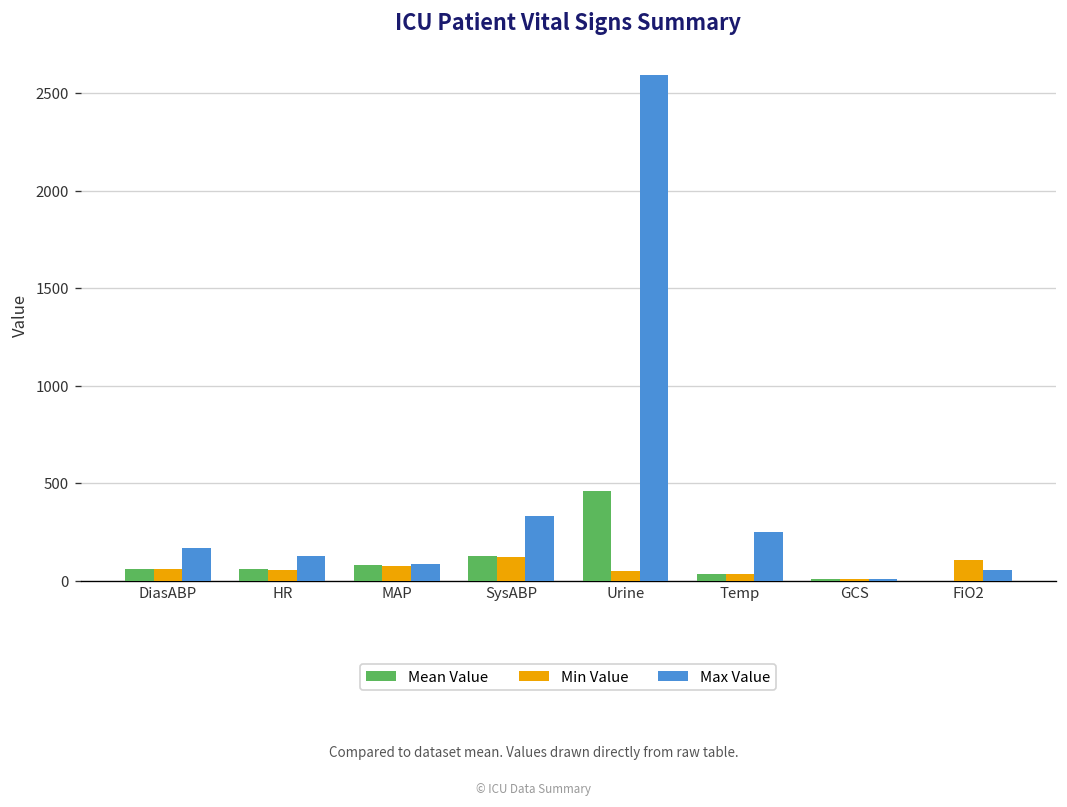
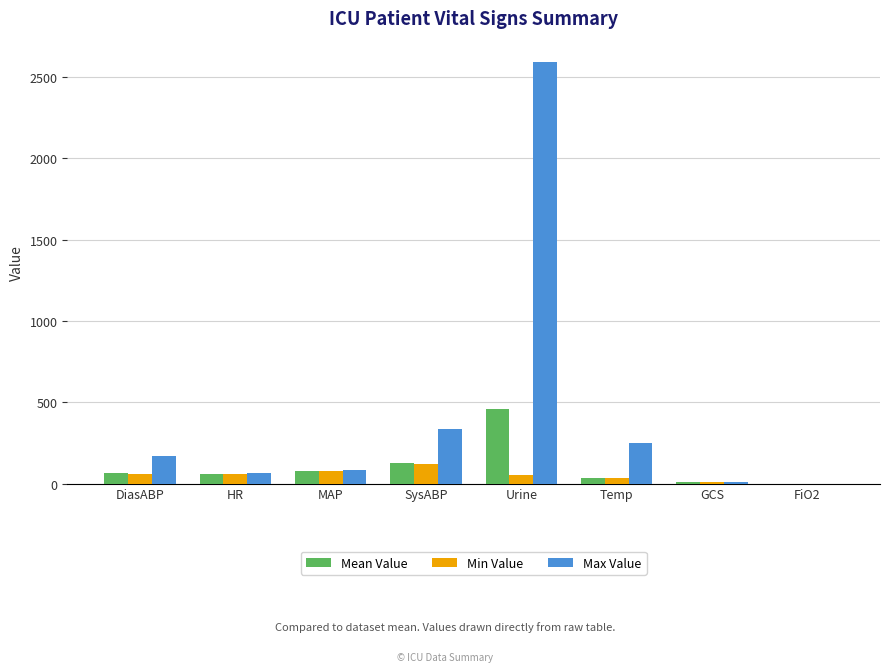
  {
    "Mean Value": {
      "DiasABP": 60,
      "HR": 60,
      "MAP": 80,
      "SysABP": 130,
      "Urine": 460,
      "Temp": 40
    },
    "Min Value": {
      "DiasABP": 60,
      "HR": 60,
      "MAP": 80,
      "SysABP": 120,
      "Urine": 50,
      "Temp": 40,
-     "FiO2": 110
+     "FiO2": 0
    },
    "Max Value": {
      "DiasABP": 170,
-     "HR": 130,
+     "HR": 70,
      "MAP": 90,
      "SysABP": 330,
      "Urine": 2600,
      "Temp": 250,
-     "FiO2": 60
+     "FiO2": 0
    }
  }
